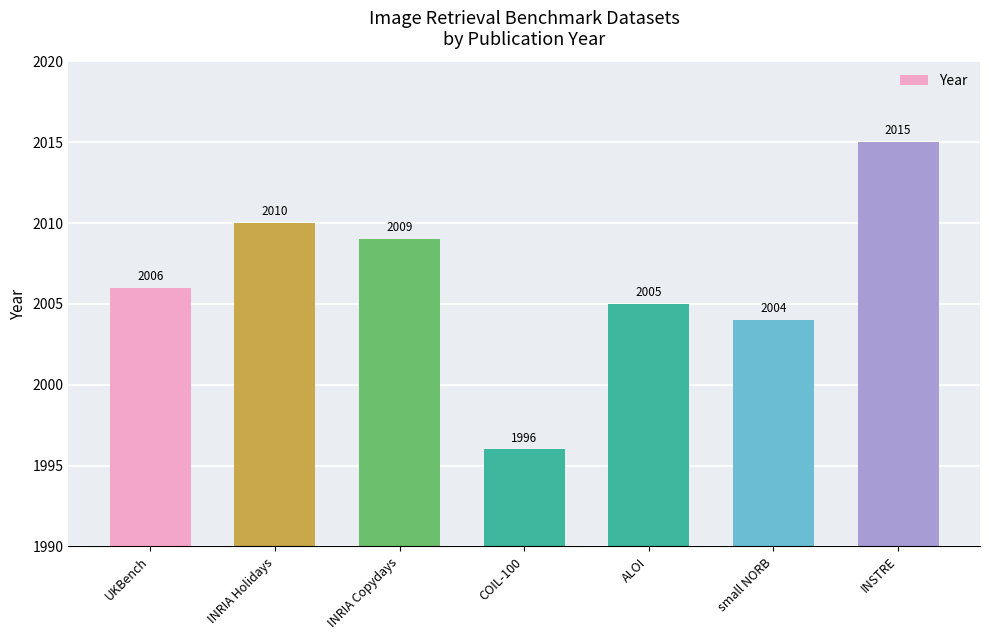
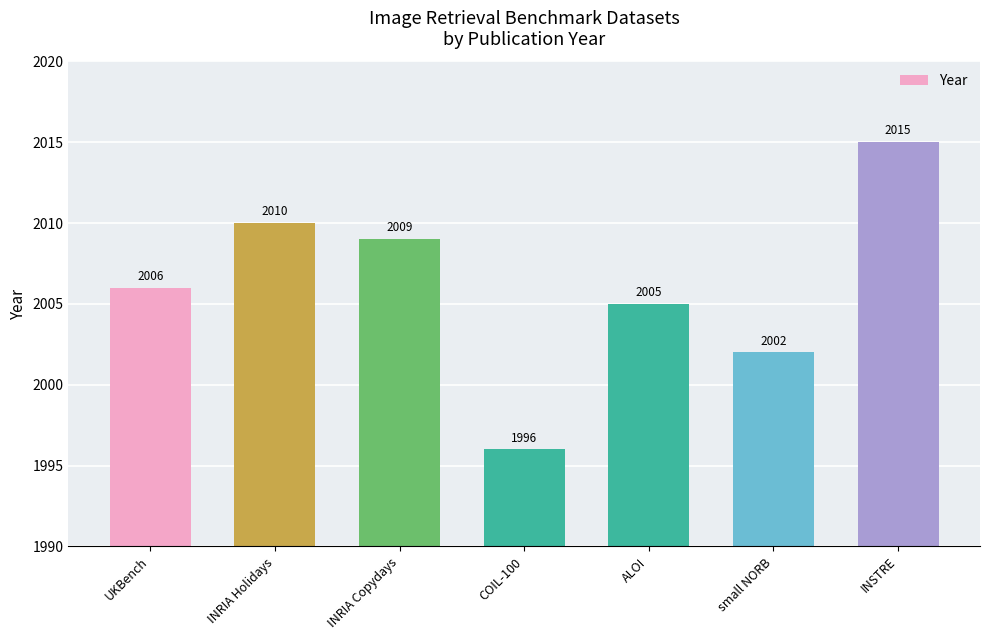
  {
    "UKBench": 2006,
    "INRIA Holidays": 2010,
    "INRIA Copydays": 2009,
    "COIL-100": 1996,
    "ALOI": 2005,
-   "small NORB": 2004,
+   "small NORB": 2002,
    "INSTRE": 2015
  }
